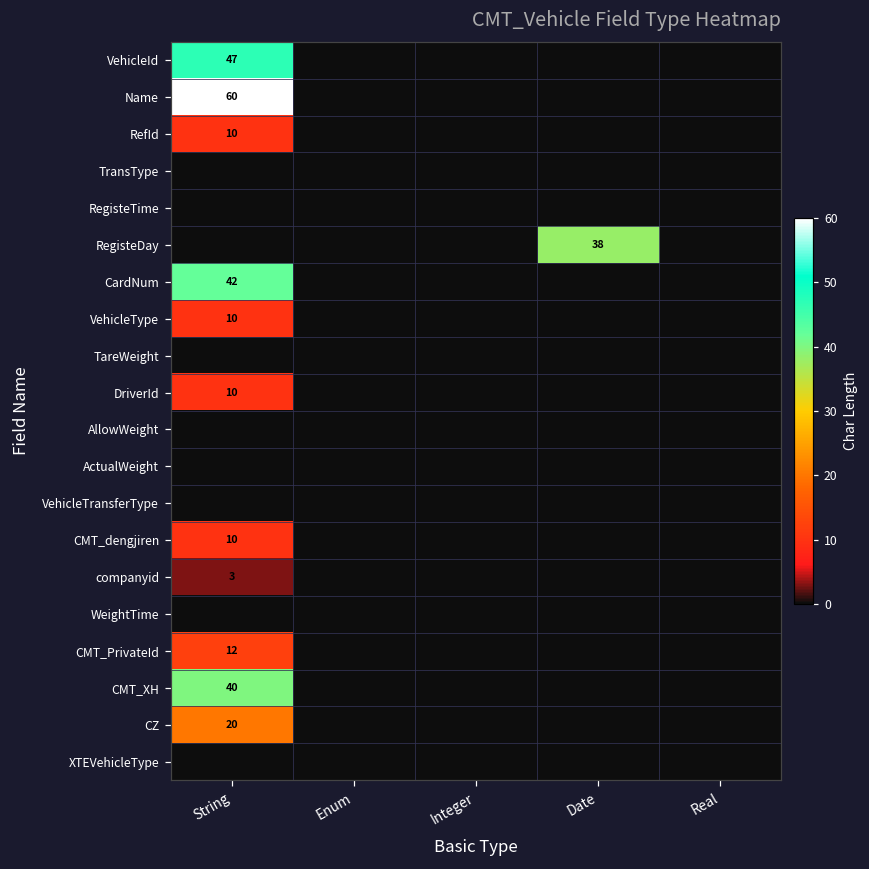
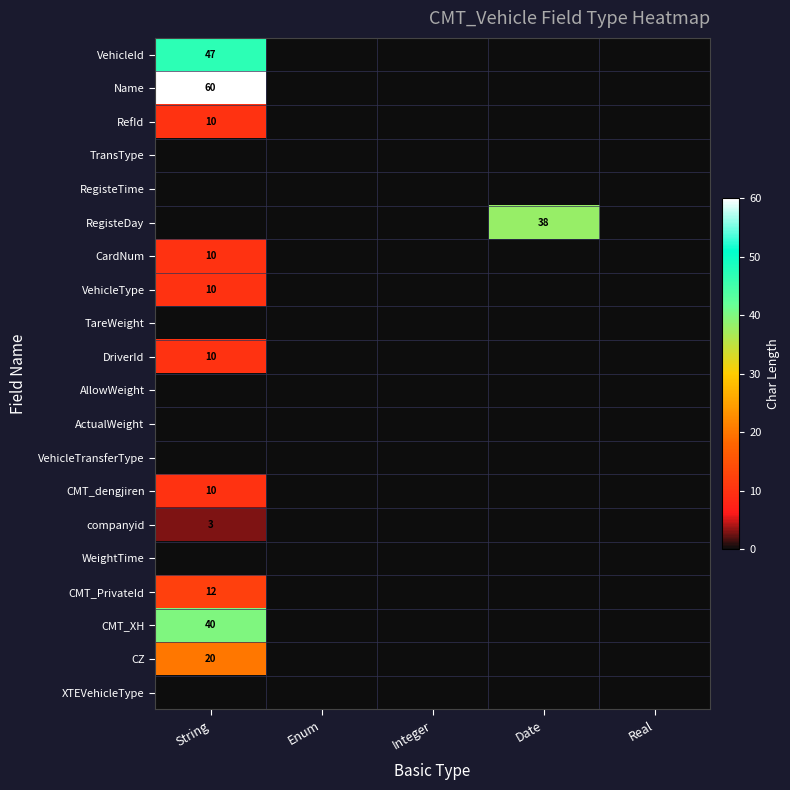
  {
    "VehicleId": {
      "String": 47
    },
    "Name": {
      "String": 60
    },
    "RefId": {
      "String": 10
    },
    "RegisteDay": {
      "Date": 38
    },
    "CardNum": {
-     "String": 42
+     "String": 10
    },
    "VehicleType": {
      "String": 10
    },
    "DriverId": {
      "String": 10
    },
    "CMT_dengjiren": {
      "String": 10
    },
    "companyid": {
      "String": 3
    },
    "CMT_PrivateId": {
      "String": 12
    },
    "CMT_XH": {
      "String": 40
    },
    "CZ": {
      "String": 20
    }
  }
